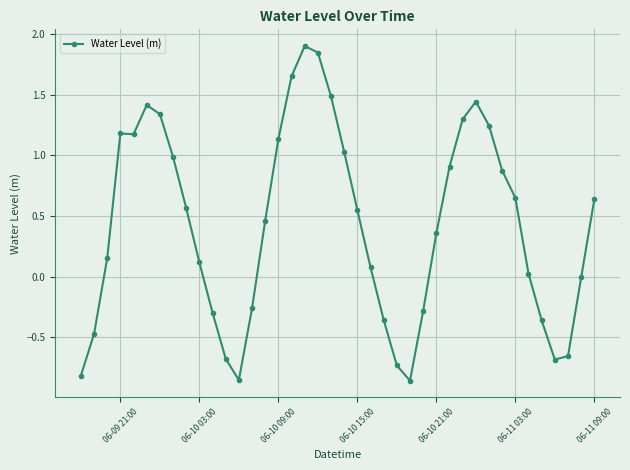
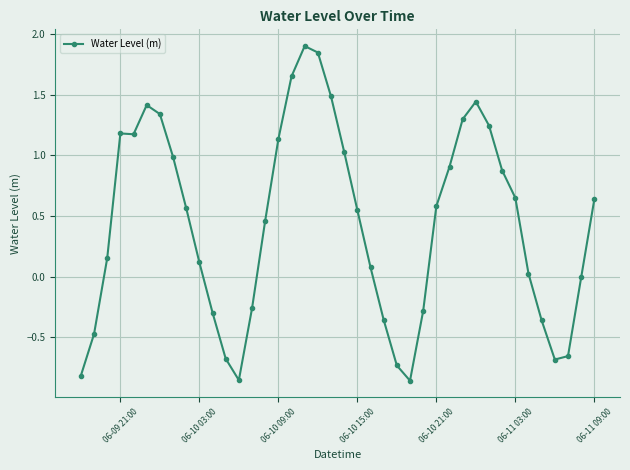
  {
    "06-09 21:00": 1.18,
    "06-10 03:00": 0.12,
    "06-10 09:00": 1.13,
    "06-10 15:00": 0.55,
-   "06-10 21:00": 0.36,
+   "06-10 21:00": 0.58,
    "06-11 03:00": 0.65,
    "06-11 09:00": 0.64
  }
